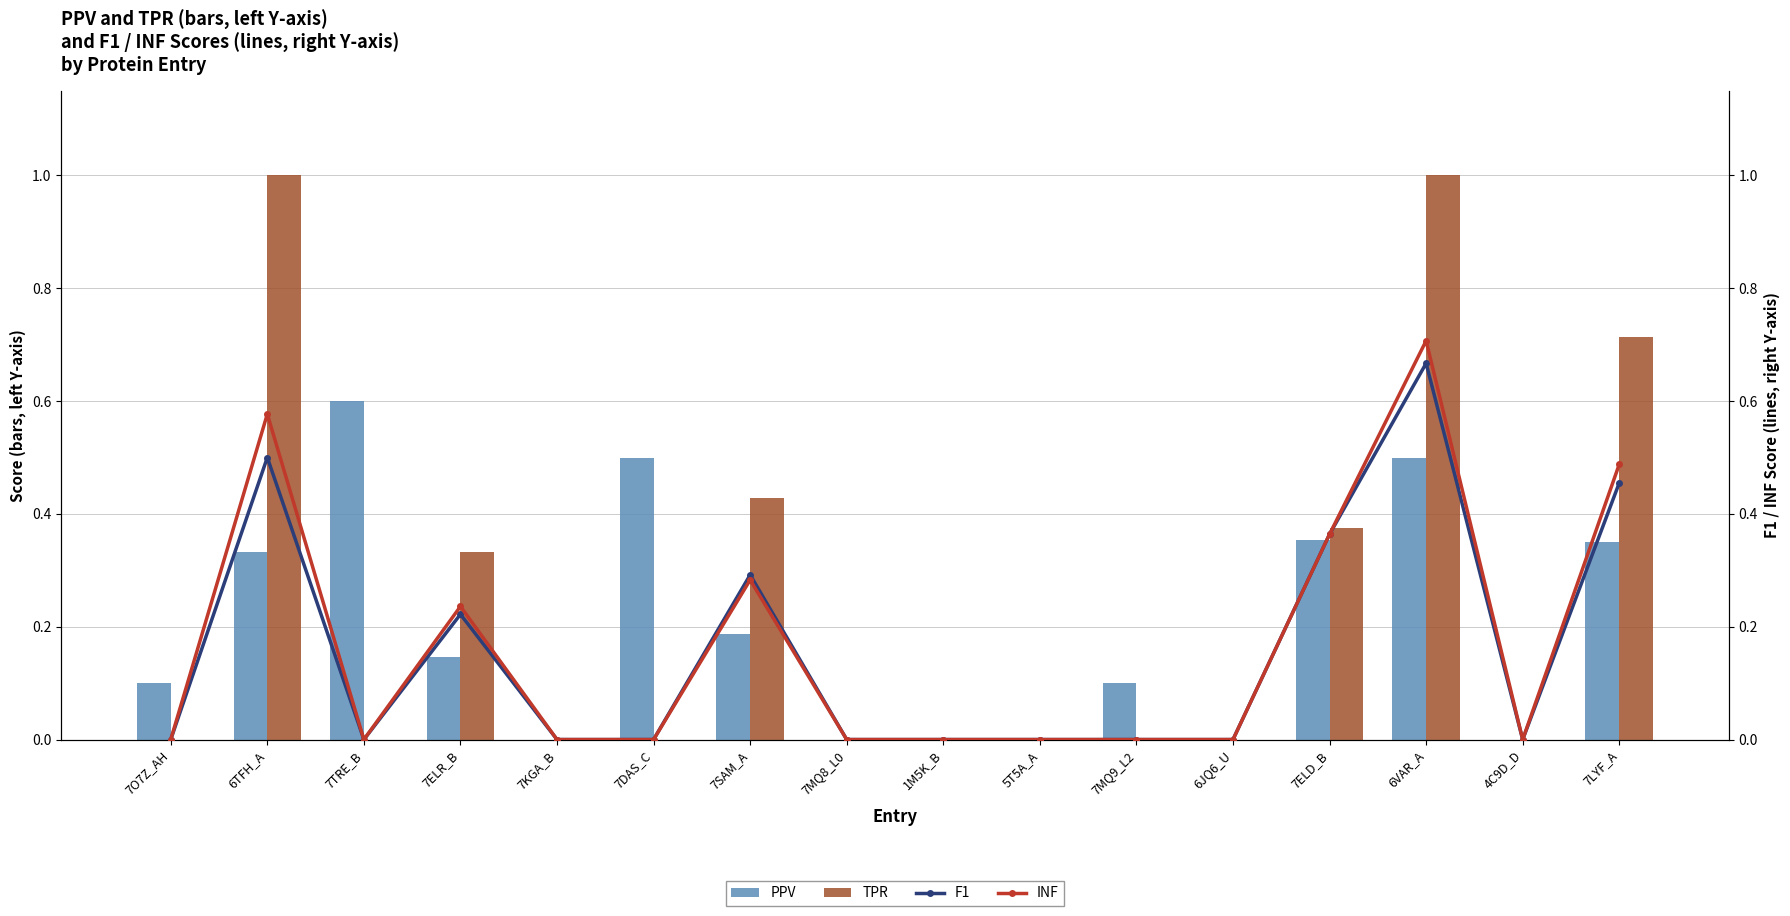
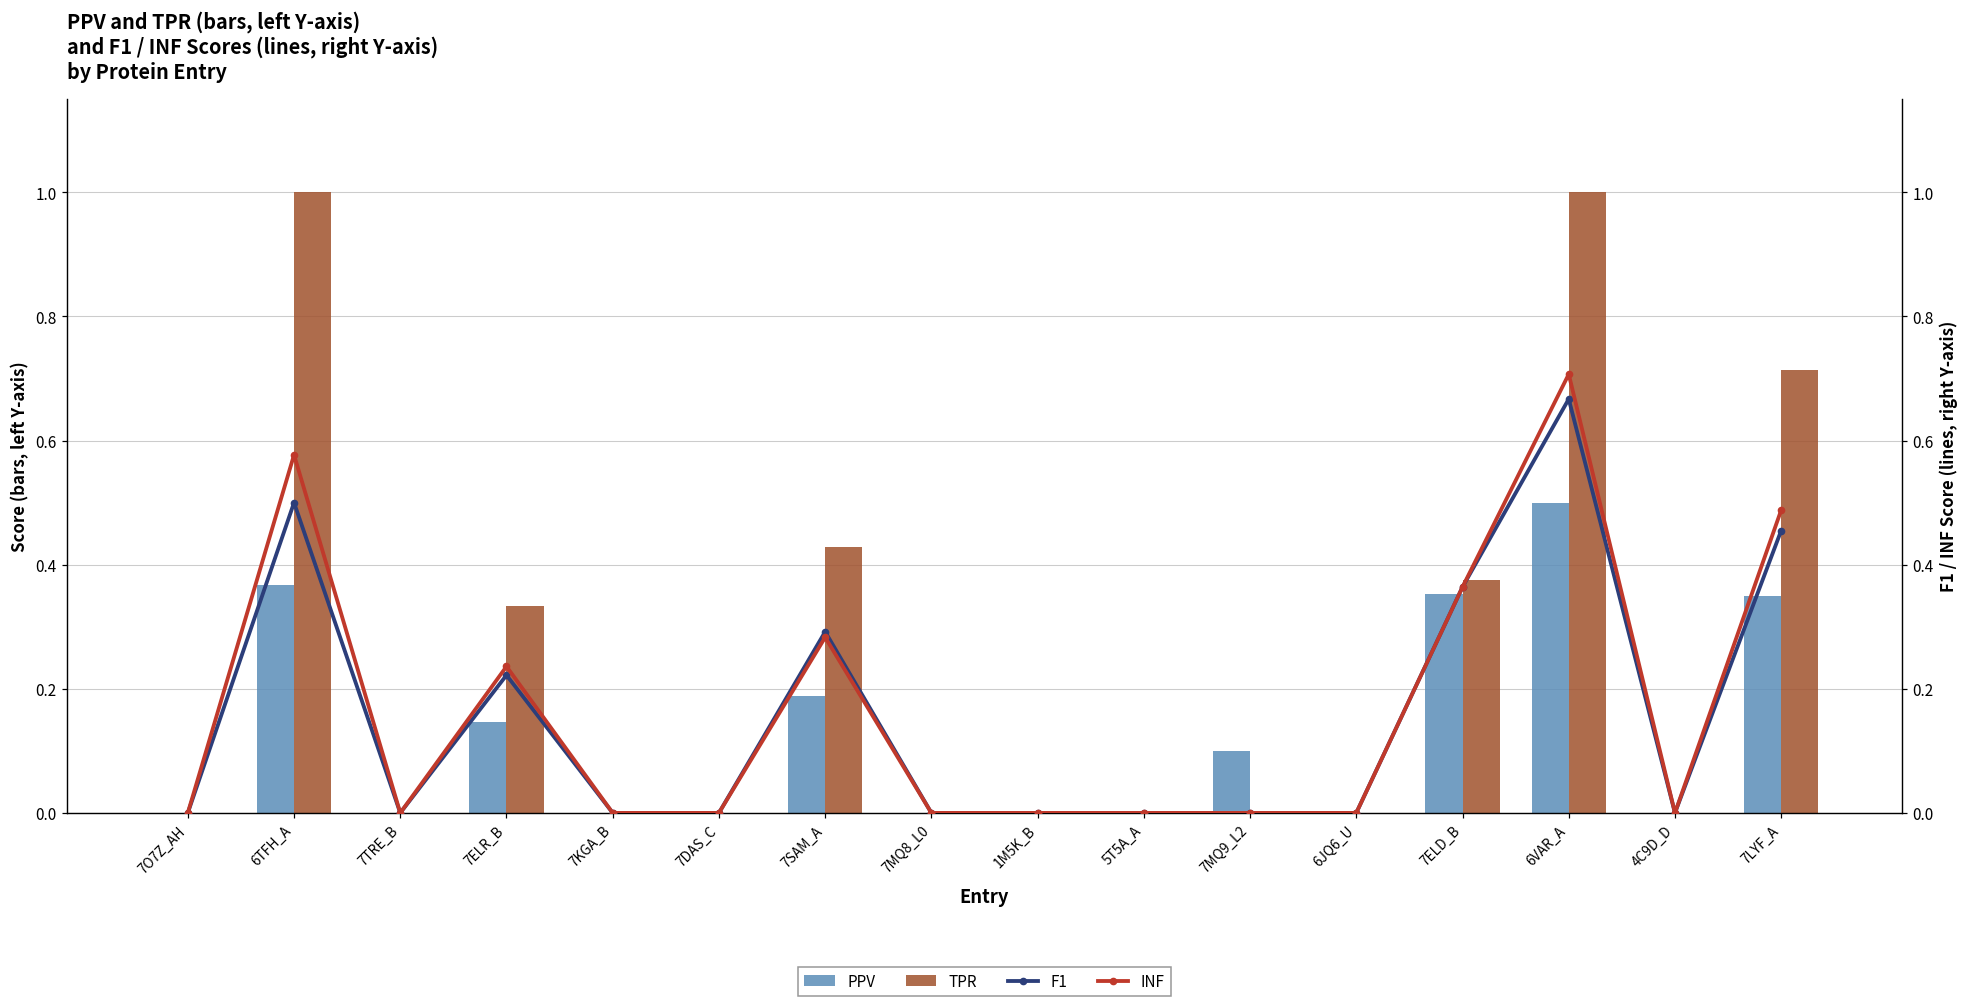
  {
    "PPV": {
-     "7O7Z_AH": 0.1,
-     "6TFH_A": 0.33,
-     "7TRE_B": 0.6,
+     "7O7Z_AH": 0.0,
+     "6TFH_A": 0.37,
+     "7TRE_B": 0.0,
      "7ELR_B": 0.15,
      "7KGA_B": 0.00,
-     "7DAS_C": 0.5,
+     "7DAS_C": 0.0,
      "7SAM_A": 0.19,
      "7MQ8_L0": 0.00,
      "1M5K_B": 0.00,
      "5T5A_A": 0.00,
      "7MQ9_L2": 0.10,
      "6JQ6_U": 0.00,
      "7ELD_B": 0.35,
      "6VAR_A": 0.50,
      "4C9D_D": 0.00,
      "7LYF_A": 0.35
    },
    "F1": {
      "6TFH_A": 0.50,
      "7ELR_B": 0.22,
      "7SAM_A": 0.29,
      "6VAR_A": 0.67,
      "7LYF_A": 0.46
    }
  }
